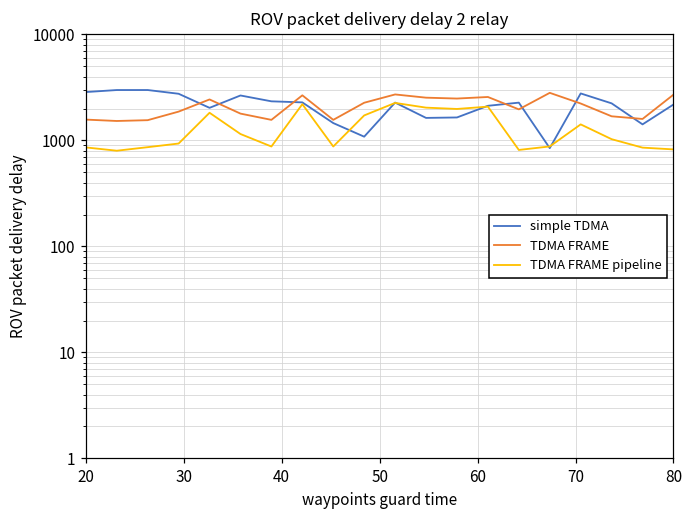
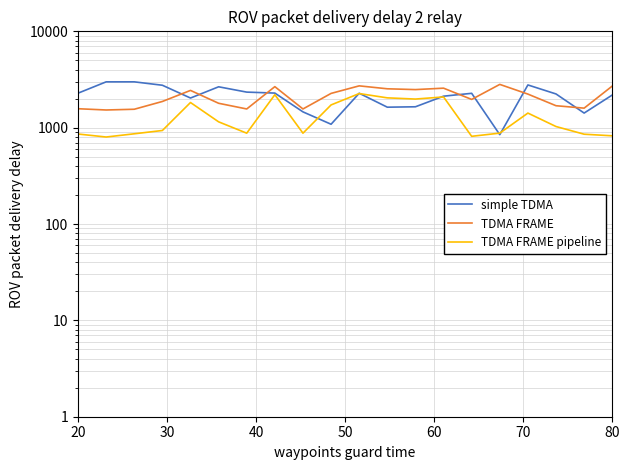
  {
    "simple TDMA": {
-     "20": 2900,
+     "20": 2300,
      "80": 2200
    },
    "TDMA FRAME": {
      "20": 1600,
      "80": 2700
    },
    "TDMA FRAME pipeline": {
      "20": 900,
      "80": 800
    }
  }
